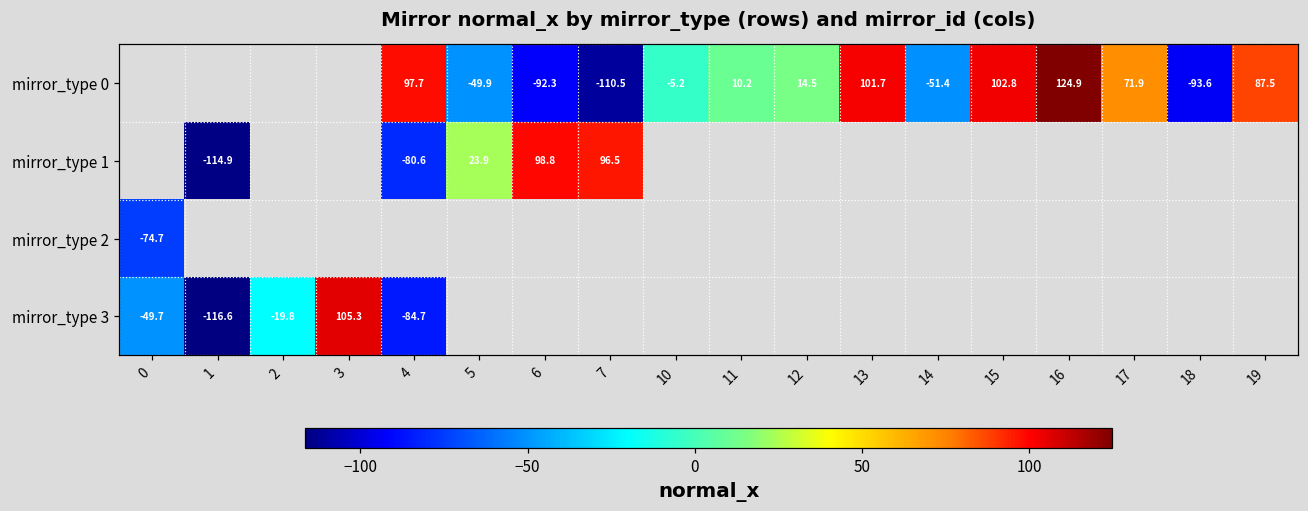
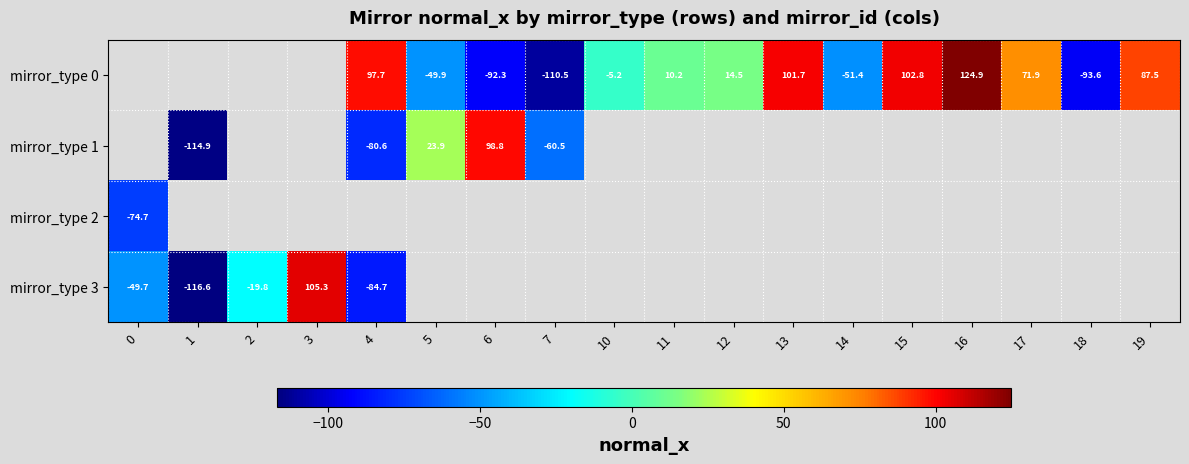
  {
    "mirror_type 0": {
      "4": 97.7,
      "5": -49.9,
      "6": -92.3,
      "7": -110.5,
      "10": -5.2,
      "11": 10.2,
      "12": 14.5,
      "13": 101.7,
      "14": -51.4,
      "15": 102.8,
      "16": 124.9,
      "17": 71.9,
      "18": -93.6,
      "19": 87.5
    },
    "mirror_type 1": {
      "1": -114.9,
      "4": -80.6,
      "5": 23.9,
      "6": 98.8,
-     "7": 96.5
+     "7": -60.5
    },
    "mirror_type 2": {
      "0": -74.7
    },
    "mirror_type 3": {
      "0": -49.7,
      "1": -116.6,
      "2": -19.8,
      "3": 105.3,
      "4": -84.7
    }
  }
